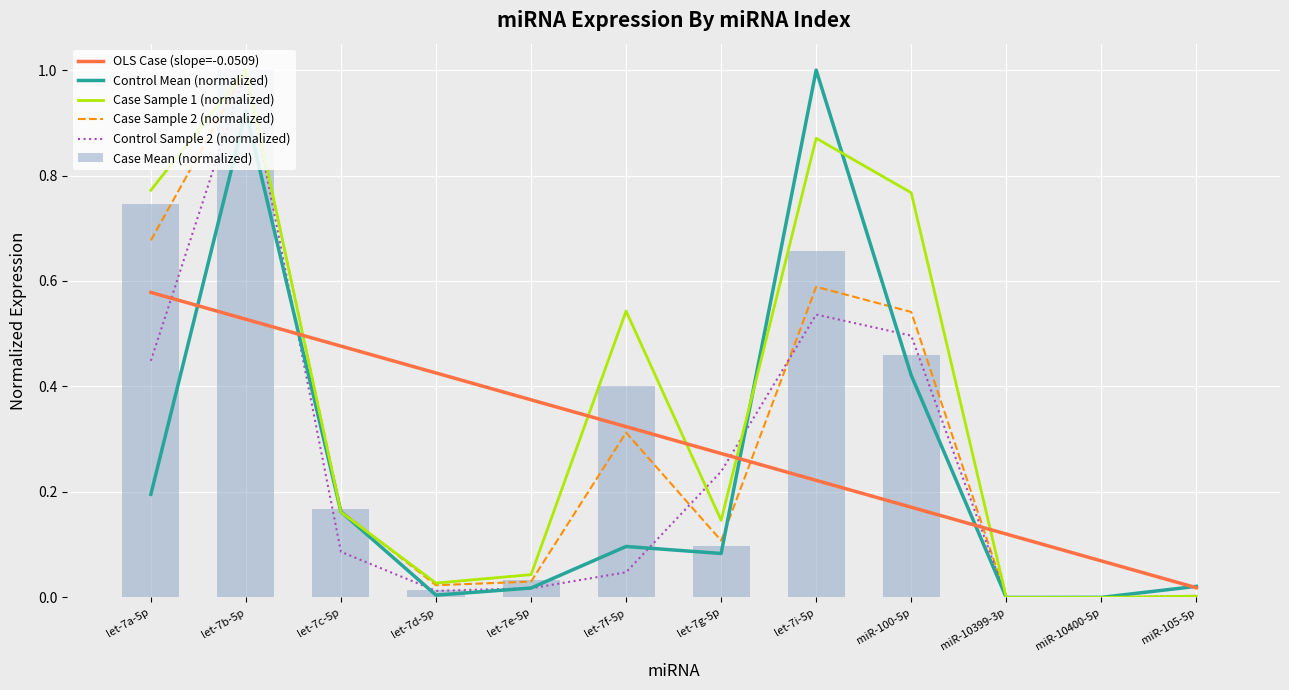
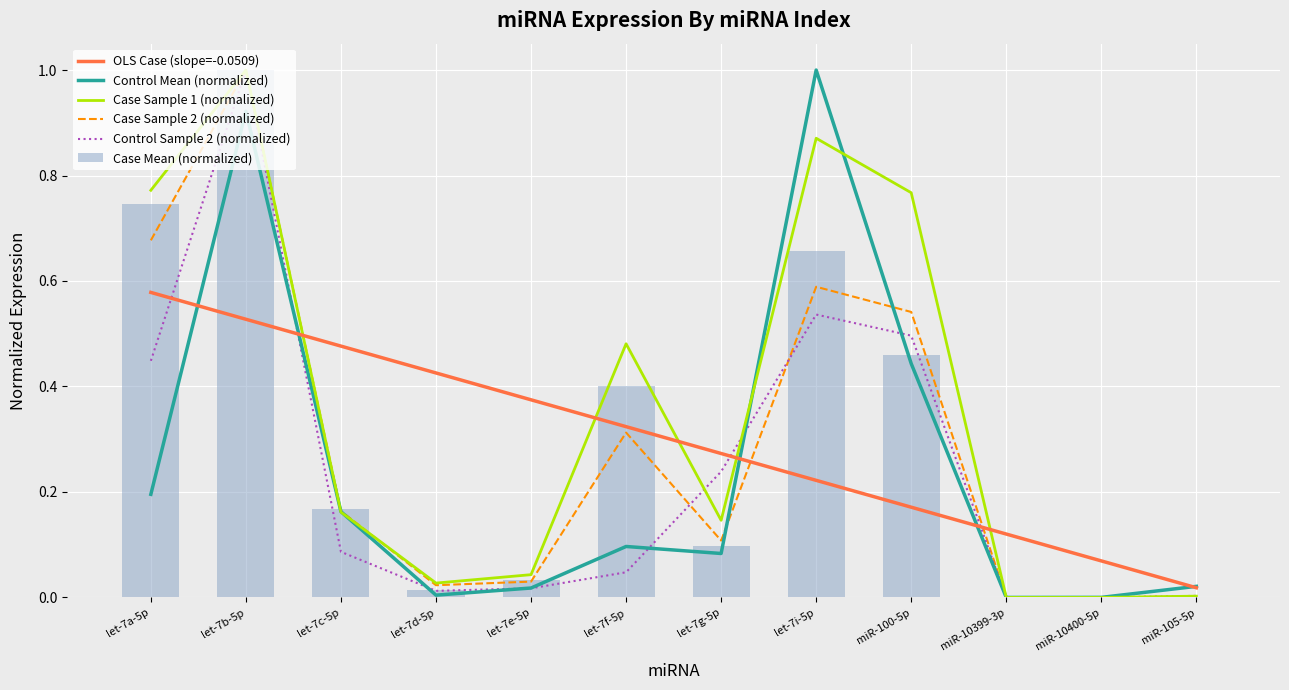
  {
    "OLS Case (slope=-0.0509)": {
      "let-7a-5p": 0.58,
      "let-7b-5p": 0.53,
      "let-7c-5p": 0.48,
      "let-7d-5p": 0.43,
      "let-7e-5p": 0.37,
      "let-7f-5p": 0.32,
      "let-7g-5p": 0.27,
      "let-7i-5p": 0.22,
      "miR-100-5p": 0.17,
      "miR-10399-3p": 0.12,
      "miR-10400-5p": 0.07
    },
    "Case Mean (normalized)": {
      "let-7a-5p": 0.75,
      "let-7c-5p": 0.17,
      "let-7d-5p": 0.01,
      "let-7e-5p": 0.03,
      "let-7f-5p": 0.40,
      "let-7g-5p": 0.10,
      "let-7i-5p": 0.66,
      "miR-100-5p": 0.46,
      "miR-10399-3p": 0.00
    },
    "Control Mean (normalized)": {
      "let-7a-5p": 0.20,
      "let-7d-5p": 0.00,
      "let-7f-5p": 0.10,
      "let-7g-5p": 0.08,
      "let-7i-5p": 1.00,
-     "miR-100-5p": 0.42
+     "miR-100-5p": 0.44
    },
    "Case Sample 1 (normalized)": {
      "let-7a-5p": 0.77,
      "let-7e-5p": 0.04,
-     "let-7f-5p": 0.54,
+     "let-7f-5p": 0.48,
      "let-7g-5p": 0.15,
      "let-7i-5p": 0.87,
      "miR-100-5p": 0.77
    },
    "Case Sample 2 (normalized)": {
      "let-7a-5p": 0.68,
      "let-7e-5p": 0.03,
      "let-7f-5p": 0.31,
      "let-7g-5p": 0.11,
      "let-7i-5p": 0.59,
      "miR-100-5p": 0.54
    },
    "Control Sample 2 (normalized)": {
      "let-7a-5p": 0.45,
      "let-7c-5p": 0.09,
      "let-7d-5p": 0.01,
      "let-7f-5p": 0.05,
      "let-7g-5p": 0.24,
      "let-7i-5p": 0.54,
      "miR-100-5p": 0.50
    }
  }
